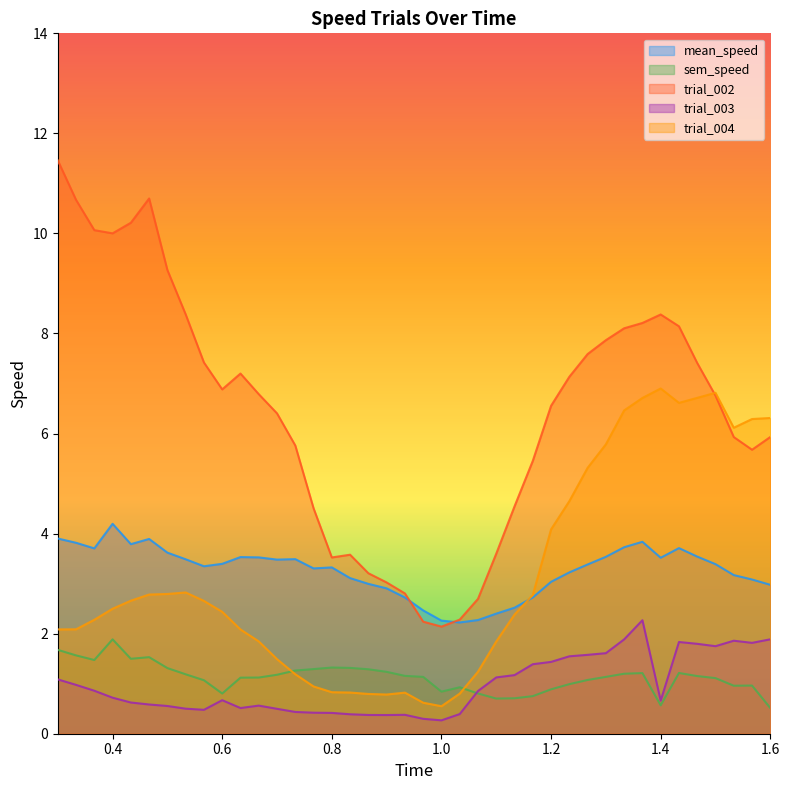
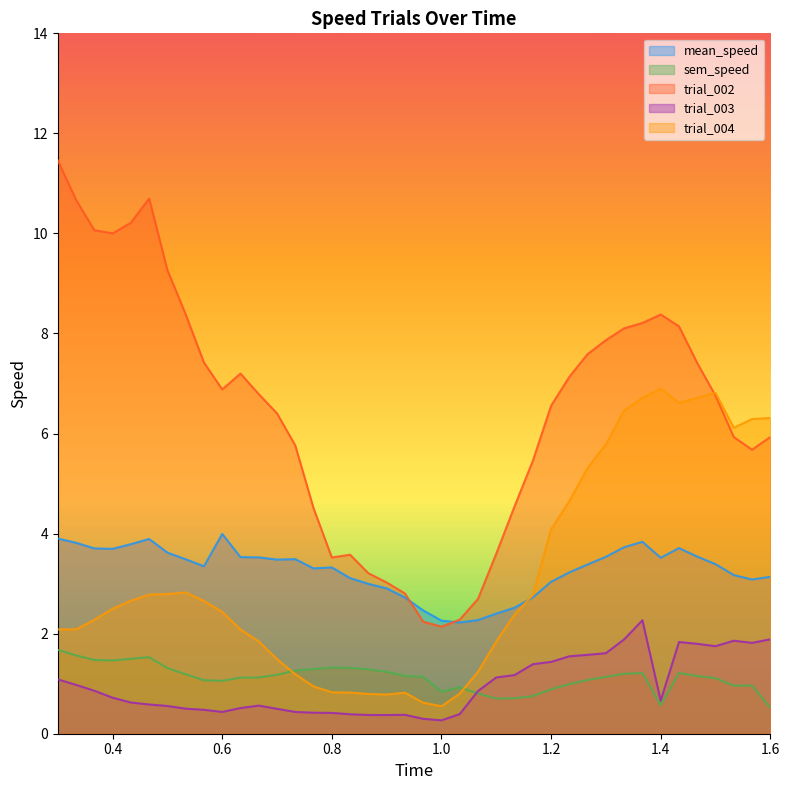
  {
    "mean_speed": {
-     "0.4": 4.2,
-     "0.6": 3.4,
+     "0.4": 3.7,
+     "0.6": 4.0,
      "0.8": 3.3,
      "1.0": 2.3,
      "1.2": 3.0,
      "1.4": 3.5,
-     "1.6": 3.0
+     "1.6": 3.1
    },
    "sem_speed": {
-     "0.4": 1.9,
-     "0.6": 0.8,
+     "0.4": 1.5,
+     "0.6": 1.1,
      "0.8": 1.3,
      "1.0": 0.8,
      "1.2": 0.9,
      "1.4": 0.6,
      "1.6": 0.5
    },
    "trial_003": {
      "0.4": 0.7,
-     "0.6": 0.7,
+     "0.6": 0.4,
      "0.8": 0.4,
      "1.0": 0.3,
      "1.2": 1.4,
      "1.4": 0.7,
      "1.6": 1.9
    }
  }
